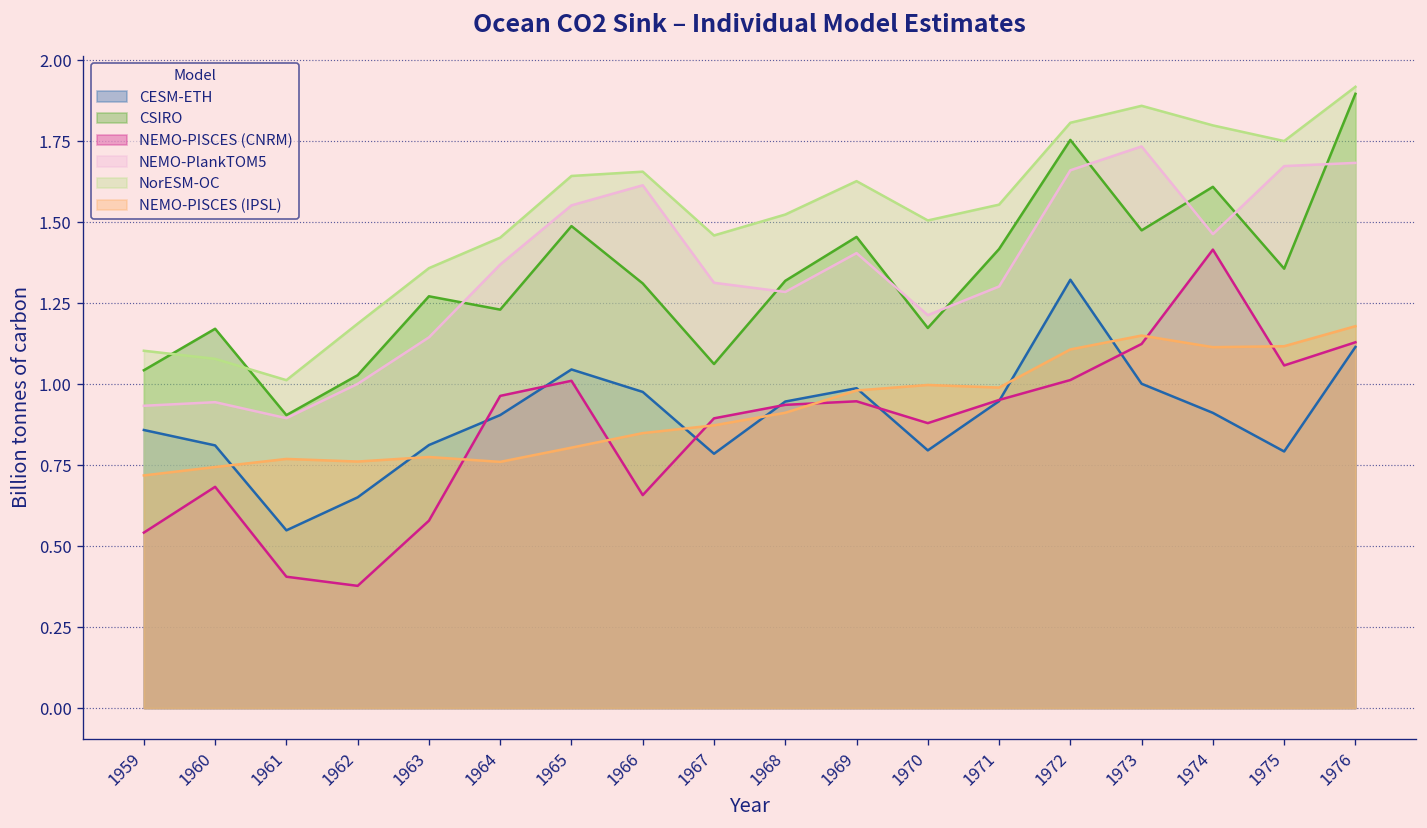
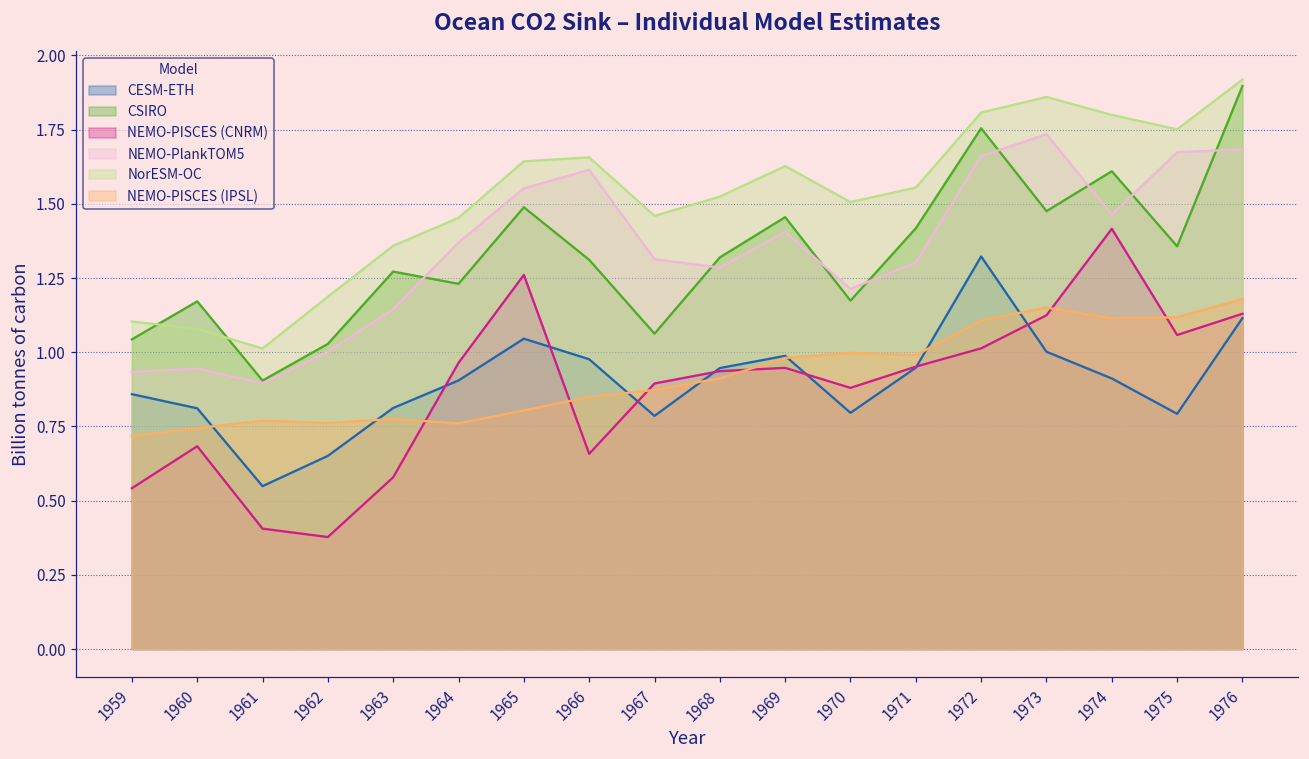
  {
    "CESM-ETH": {
      "1959": 0.86,
      "1960": 0.81,
      "1961": 0.55,
      "1962": 0.65,
      "1963": 0.81,
      "1964": 0.90,
      "1965": 1.05,
      "1966": 0.98,
      "1967": 0.79,
      "1968": 0.95,
      "1970": 0.80,
      "1972": 1.32,
      "1973": 1.00,
      "1974": 0.91,
      "1975": 0.79,
      "1976": 1.12
    },
    "CSIRO": {
      "1959": 1.04,
      "1960": 1.17,
      "1961": 0.90,
      "1962": 1.03,
      "1963": 1.27,
      "1964": 1.23,
      "1965": 1.49,
      "1966": 1.31,
      "1967": 1.06,
      "1968": 1.32,
      "1969": 1.46,
      "1970": 1.17,
      "1971": 1.42,
      "1972": 1.75,
      "1973": 1.48,
      "1974": 1.61,
      "1975": 1.36,
      "1976": 1.90
    },
    "NEMO-PISCES (CNRM)": {
      "1959": 0.54,
      "1960": 0.68,
      "1961": 0.41,
      "1962": 0.38,
      "1963": 0.58,
      "1964": 0.96,
-     "1965": 1.01,
+     "1965": 1.26,
      "1966": 0.66,
      "1967": 0.89,
      "1968": 0.94,
      "1969": 0.95,
      "1970": 0.88,
      "1972": 1.01,
      "1973": 1.12,
      "1974": 1.42,
      "1975": 1.06,
      "1976": 1.13
    }
  }
